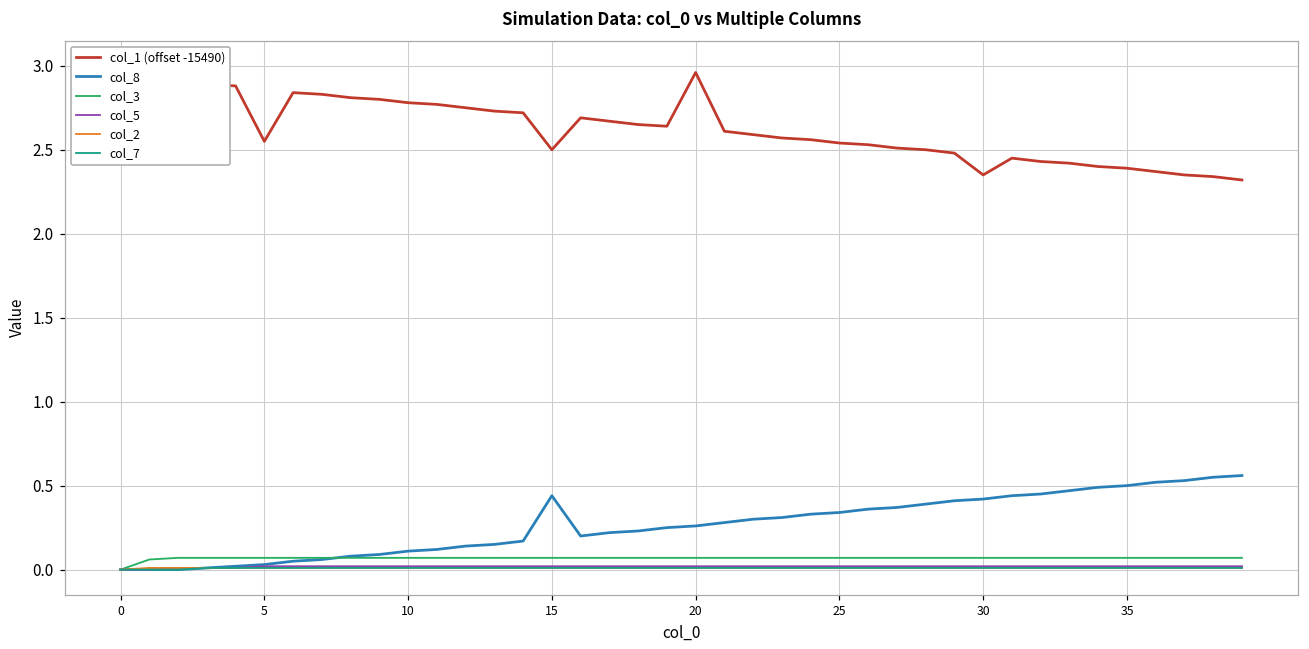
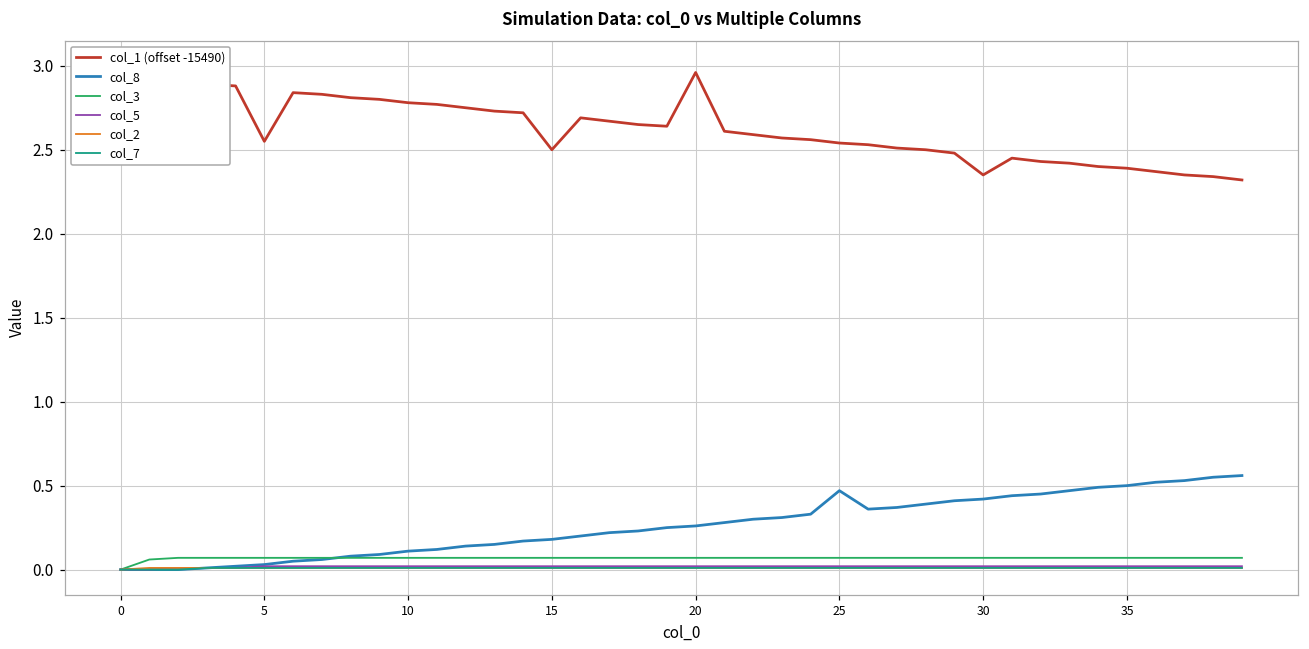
  {
    "col_1 (offset -15490)": {
      "5": 2.55,
      "10": 2.78,
      "15": 2.50,
      "20": 2.96,
      "25": 2.54,
      "30": 2.35,
      "35": 2.39
    },
    "col_8": {
      "10": 0.11,
-     "15": 0.44,
+     "15": 0.18,
      "20": 0.26,
-     "25": 0.34,
+     "25": 0.47,
      "30": 0.42,
      "35": 0.50
    }
  }
